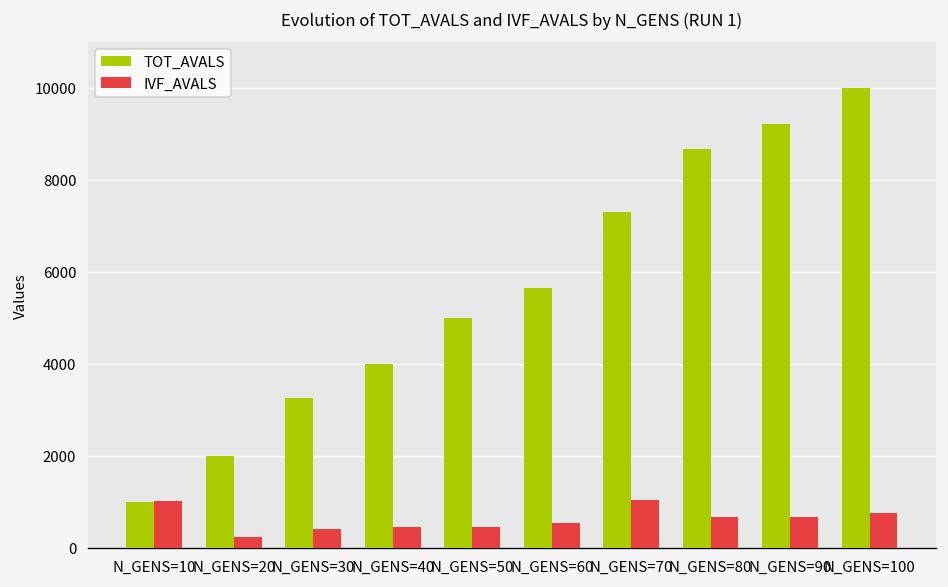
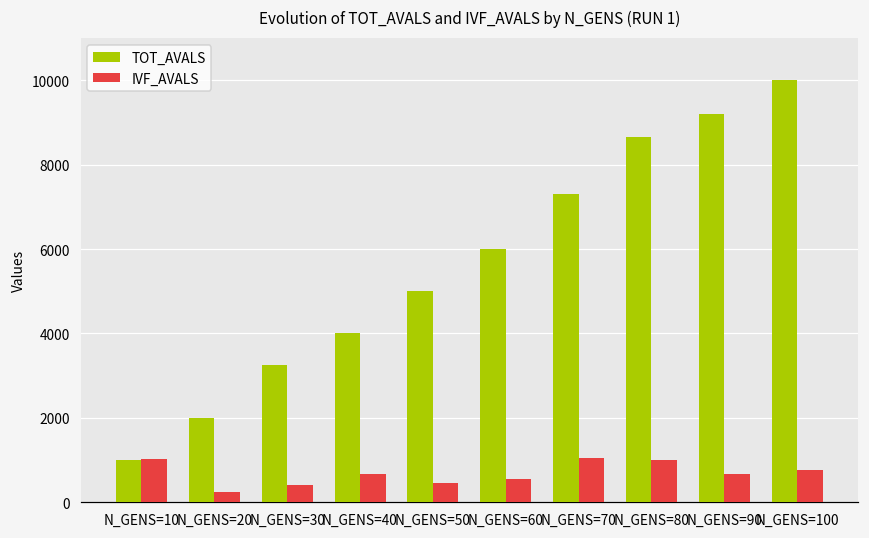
  {
    "TOT_AVALS": {
      "N_GENS=10": 1000,
      "N_GENS=20": 2000,
      "N_GENS=30": 3300,
      "N_GENS=40": 4000,
      "N_GENS=50": 5000,
-     "N_GENS=60": 5700,
+     "N_GENS=60": 6000,
      "N_GENS=70": 7300,
      "N_GENS=80": 8700,
      "N_GENS=90": 9200,
      "N_GENS=100": 10000
    },
    "IVF_AVALS": {
      "N_GENS=10": 1000,
      "N_GENS=20": 200,
      "N_GENS=30": 400,
-     "N_GENS=40": 500,
+     "N_GENS=40": 700,
      "N_GENS=50": 500,
      "N_GENS=60": 500,
      "N_GENS=70": 1000,
-     "N_GENS=80": 700,
+     "N_GENS=80": 1000,
      "N_GENS=90": 700,
      "N_GENS=100": 800
    }
  }
